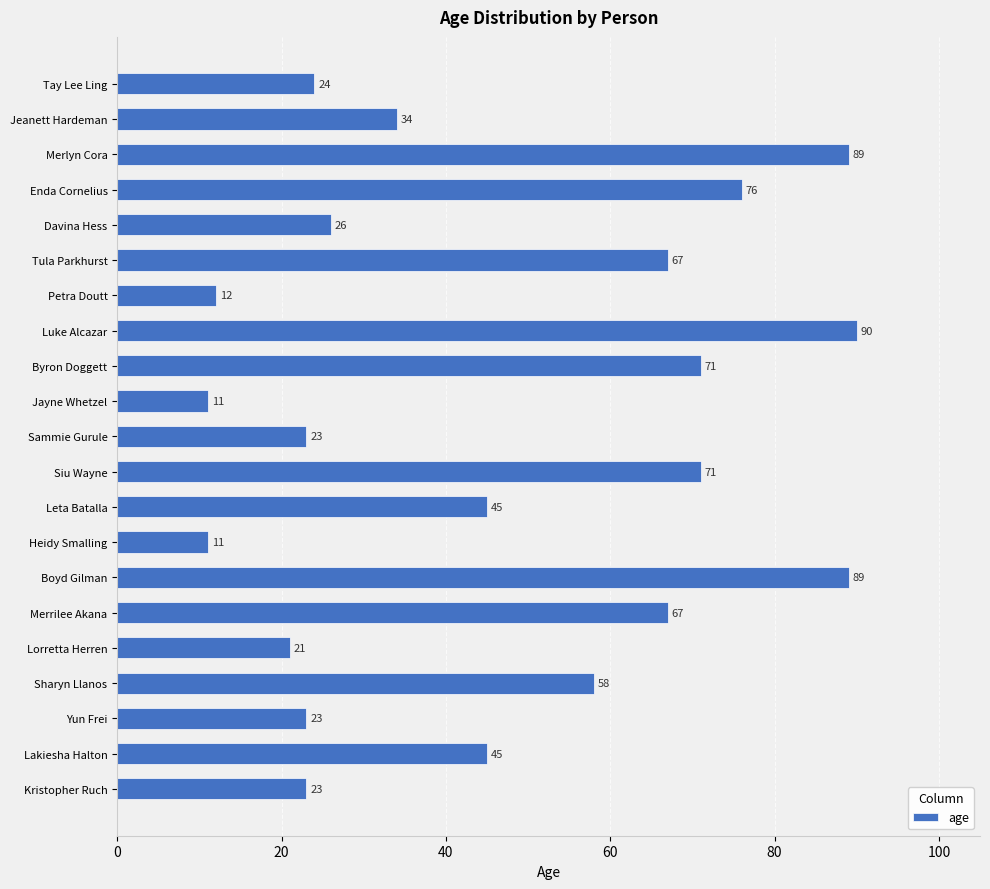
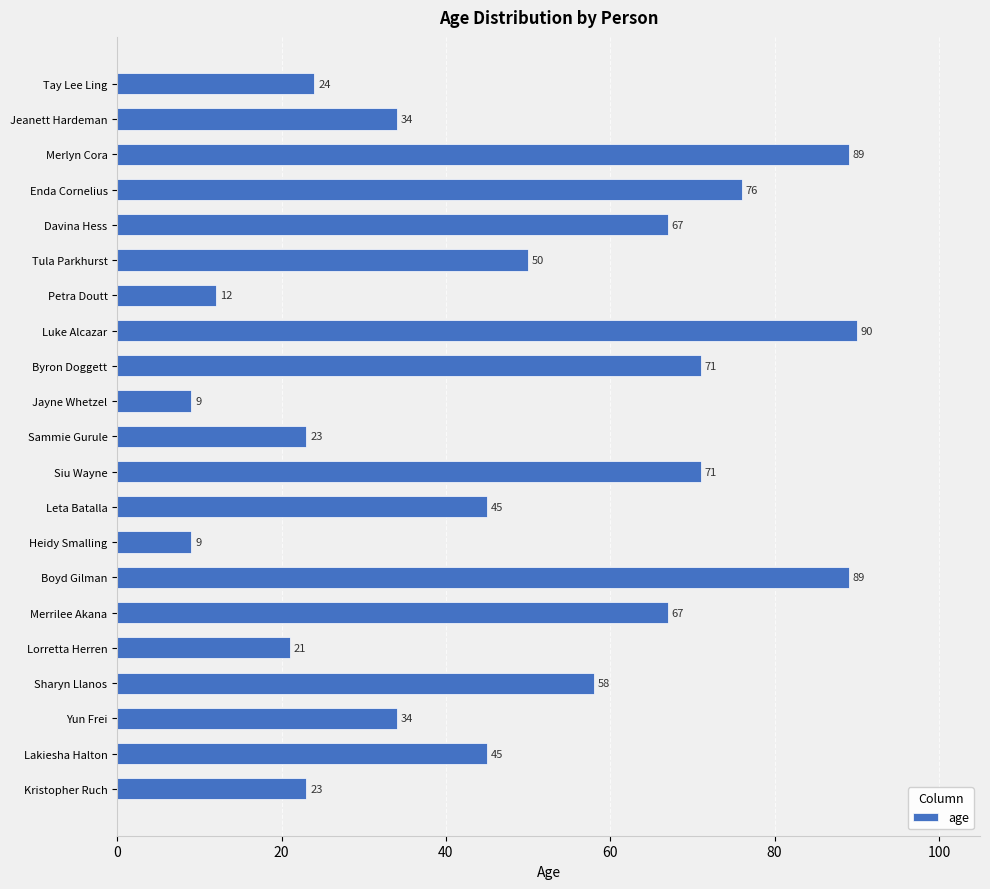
  {
    "Tay Lee Ling": 24,
    "Jeanett Hardeman": 34,
    "Merlyn Cora": 89,
    "Enda Cornelius": 76,
-   "Davina Hess": 26,
-   "Tula Parkhurst": 67,
+   "Davina Hess": 67,
+   "Tula Parkhurst": 50,
    "Petra Doutt": 12,
    "Luke Alcazar": 90,
    "Byron Doggett": 71,
-   "Jayne Whetzel": 11,
+   "Jayne Whetzel": 9,
    "Sammie Gurule": 23,
    "Siu Wayne": 71,
    "Leta Batalla": 45,
-   "Heidy Smalling": 11,
+   "Heidy Smalling": 9,
    "Boyd Gilman": 89,
    "Merrilee Akana": 67,
    "Lorretta Herren": 21,
    "Sharyn Llanos": 58,
-   "Yun Frei": 23,
+   "Yun Frei": 34,
    "Lakiesha Halton": 45,
    "Kristopher Ruch": 23
  }
